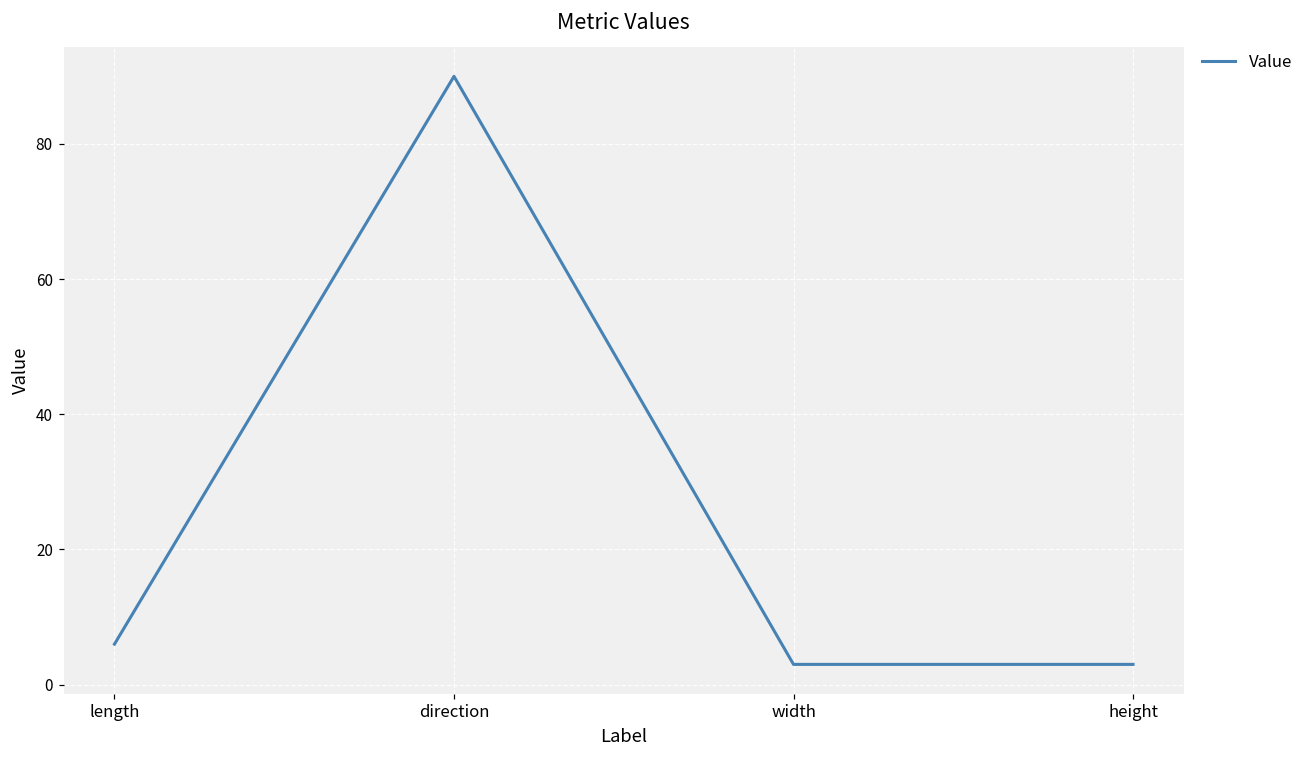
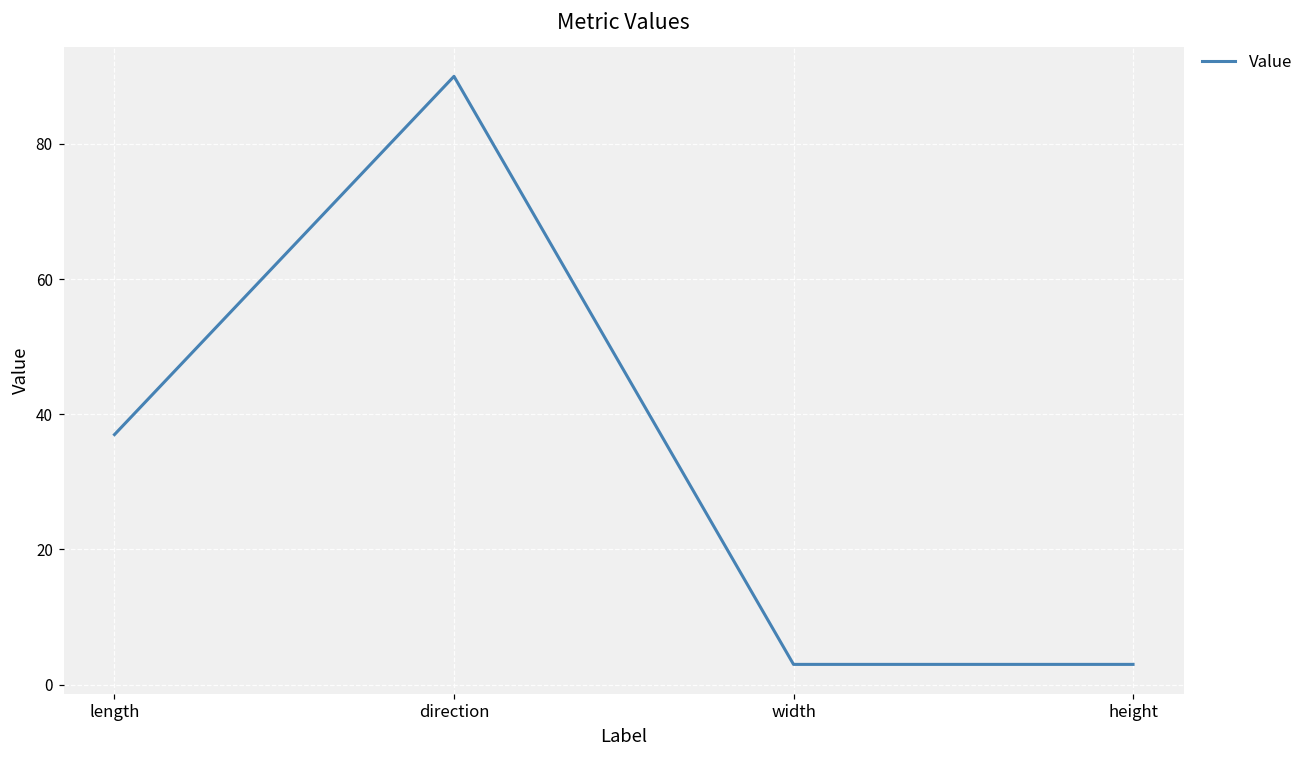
  {
-   "length": 6,
+   "length": 37,
    "direction": 90,
    "width": 3,
    "height": 3
  }
